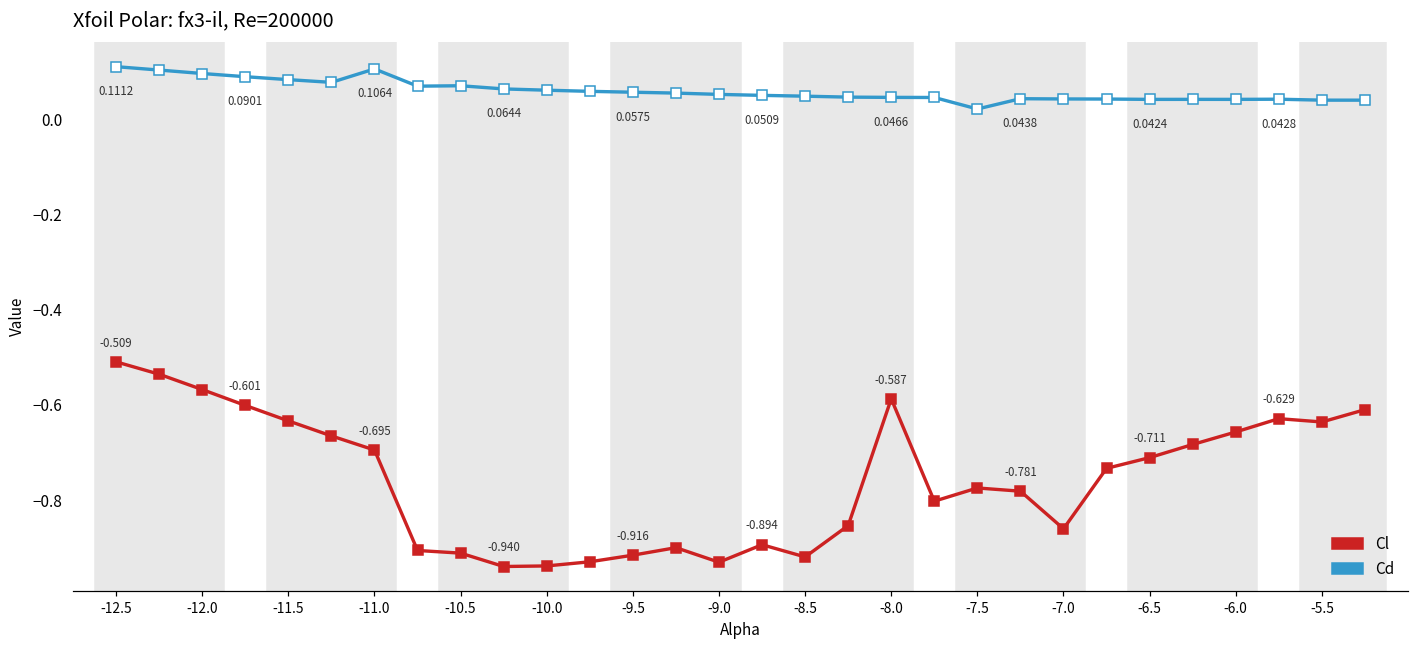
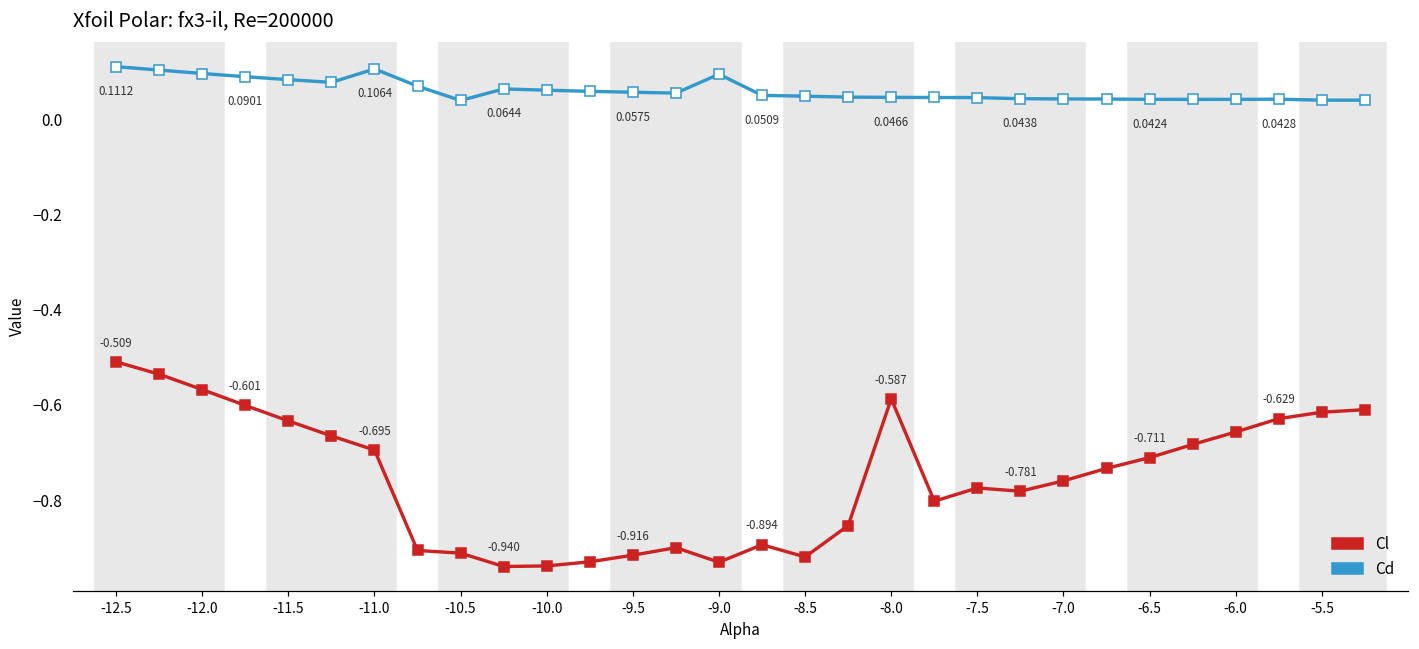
  {
    "Cl": {
      "-12.0": -0.57,
      "-11.5": -0.63,
      "-10.5": -0.91,
      "-10.0": -0.94,
      "-9.0": -0.93,
      "-8.5": -0.92,
      "-7.5": -0.77,
-     "-7.0": -0.86,
+     "-7.0": -0.76,
      "-6.0": -0.66,
-     "-5.5": -0.64
+     "-5.5": -0.62
    },
    "Cd": {
      "-12.0": 0.10,
      "-11.5": 0.08,
-     "-10.5": 0.07,
+     "-10.5": 0.04,
      "-10.0": 0.06,
-     "-9.0": 0.05,
+     "-9.0": 0.10,
      "-8.5": 0.05,
-     "-7.5": 0.02,
+     "-7.5": 0.05,
      "-7.0": 0.04,
      "-6.0": 0.04,
      "-5.5": 0.04
    }
  }
